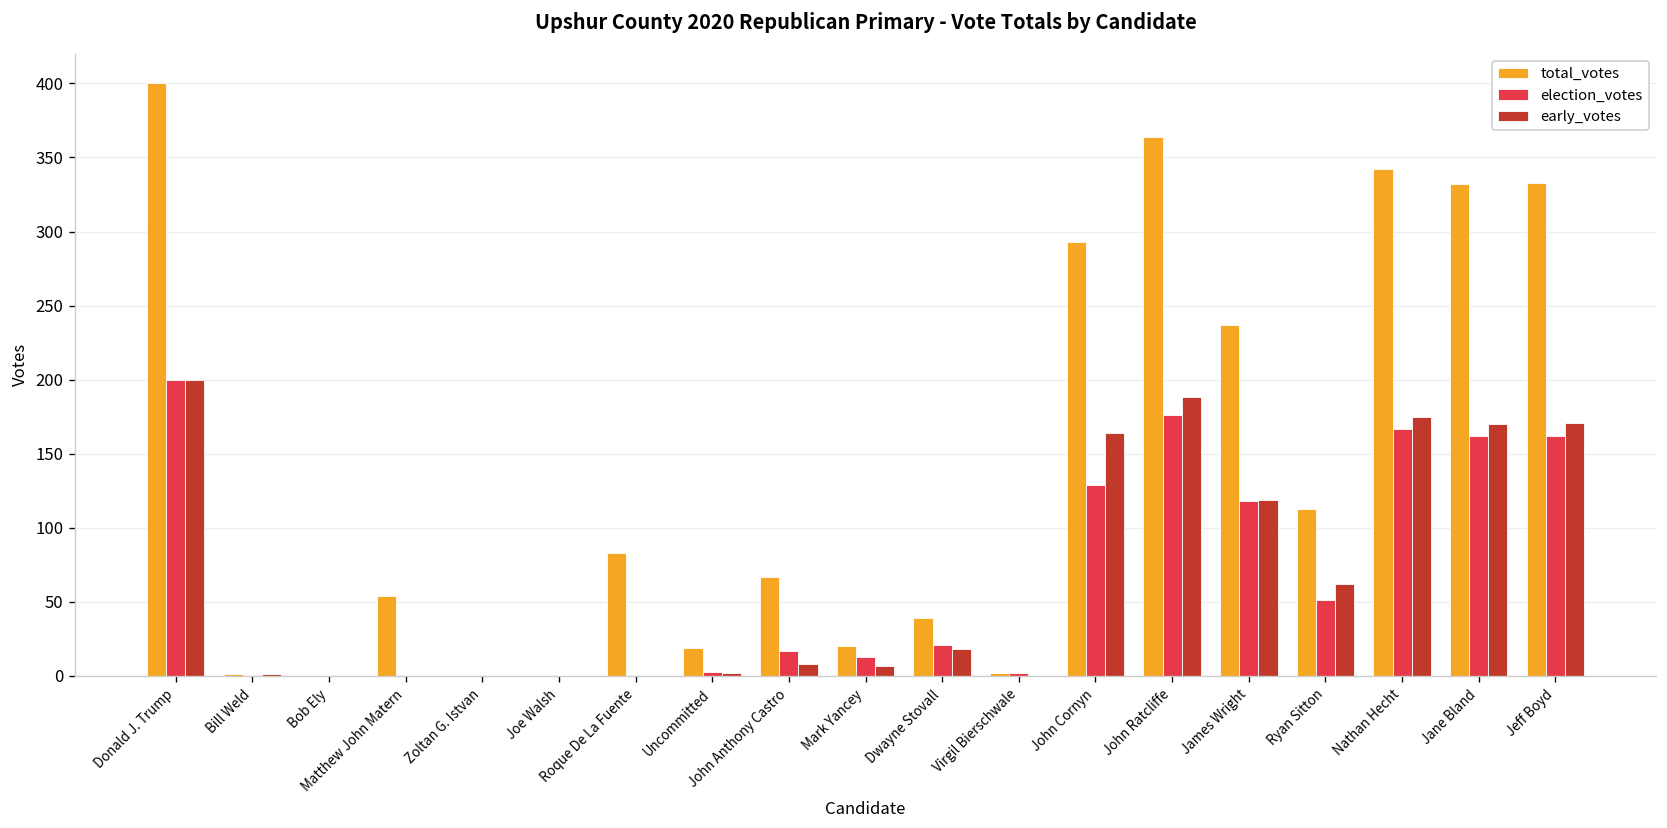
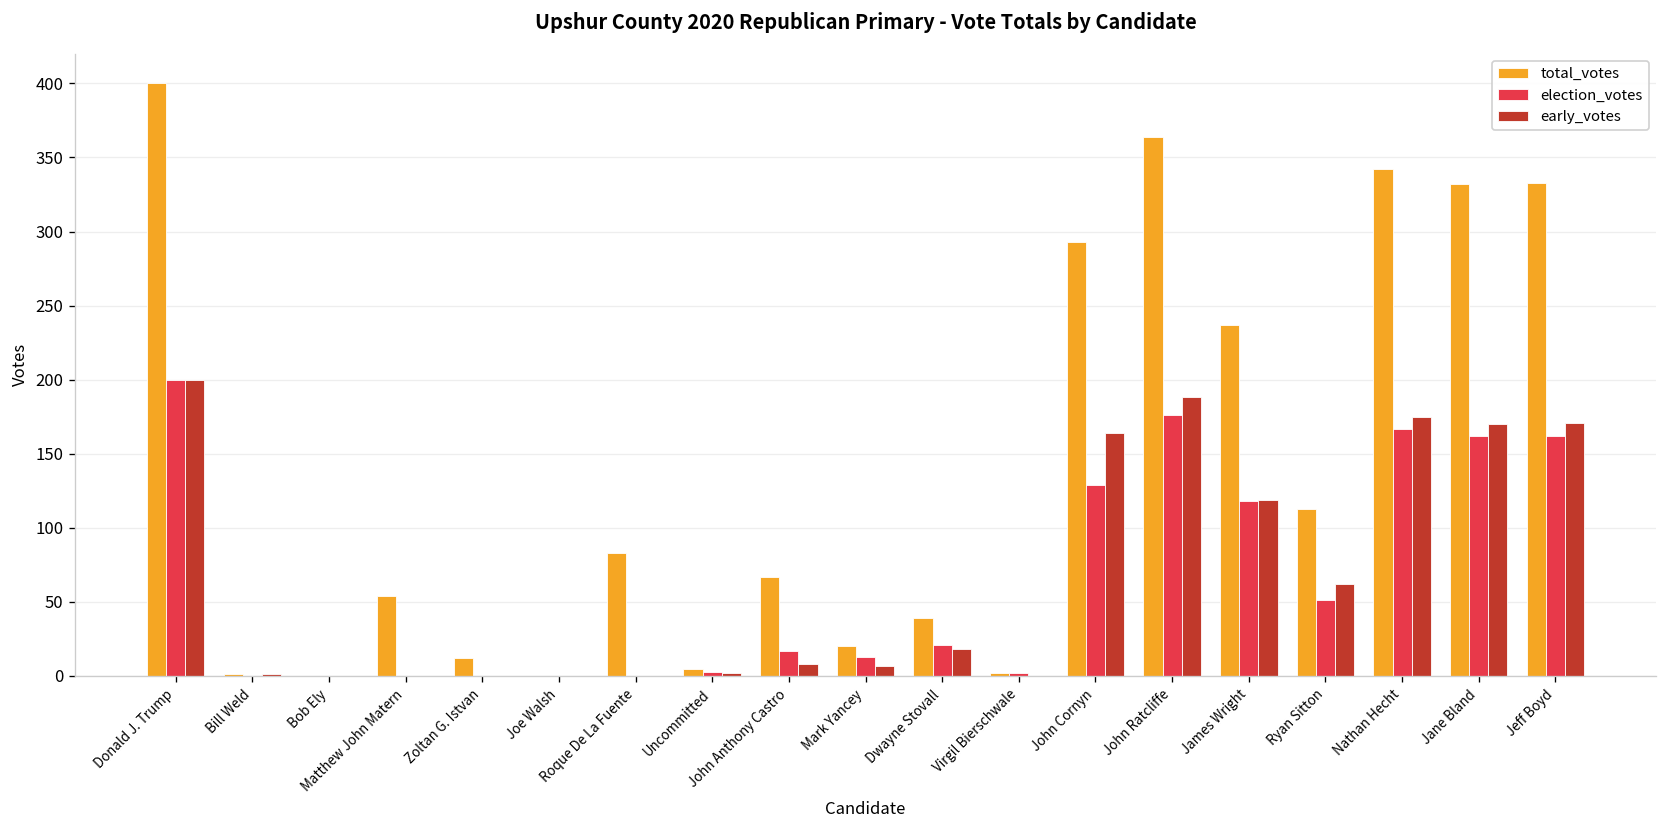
  {
    "total_votes": {
      "Donald J. Trump": 400,
      "Bob Ely": 0,
      "Matthew John Matern": 54,
-     "Zoltan G. Istvan": 0,
+     "Zoltan G. Istvan": 12,
      "Joe Walsh": 0,
      "Roque De La Fuente": 83,
-     "Uncommitted": 19,
+     "Uncommitted": 5,
      "John Anthony Castro": 67,
      "Mark Yancey": 20,
      "Dwayne Stovall": 39,
      "John Cornyn": 293,
      "John Ratcliffe": 364,
      "James Wright": 237,
      "Ryan Sitton": 113,
      "Nathan Hecht": 342,
      "Jane Bland": 332,
      "Jeff Boyd": 333
    }
  }
